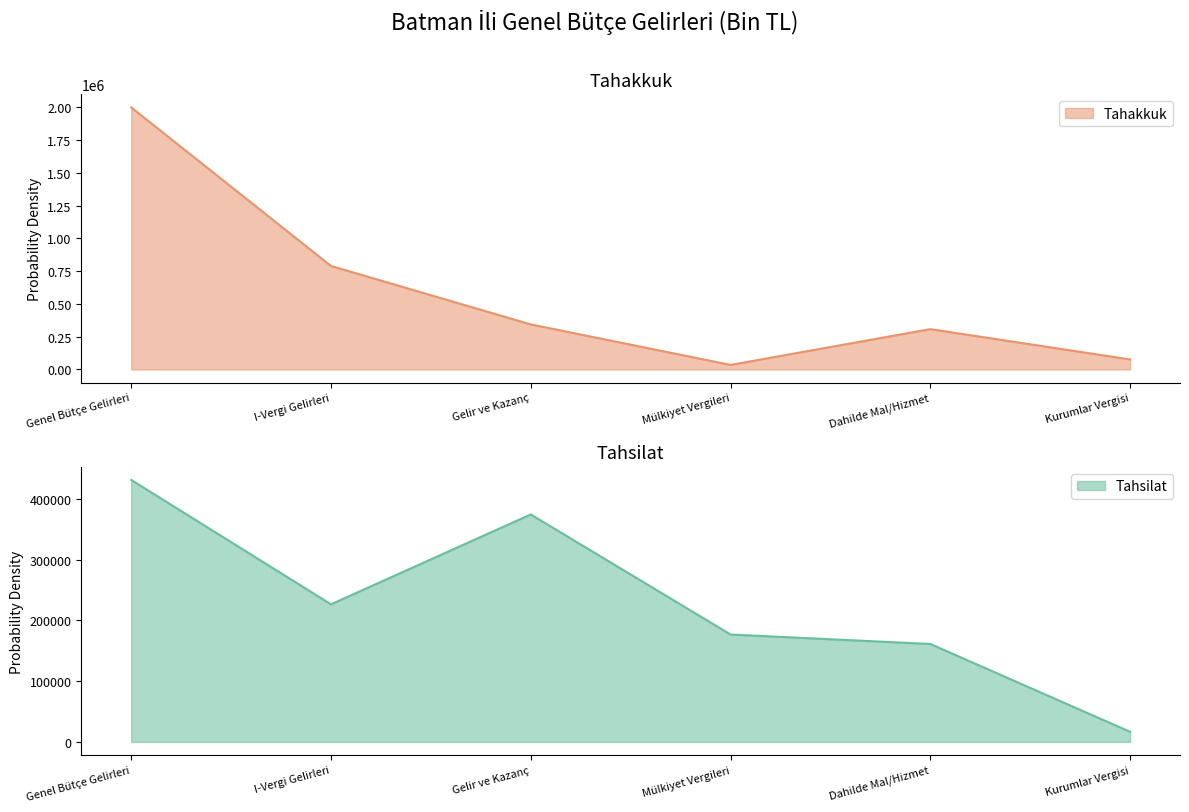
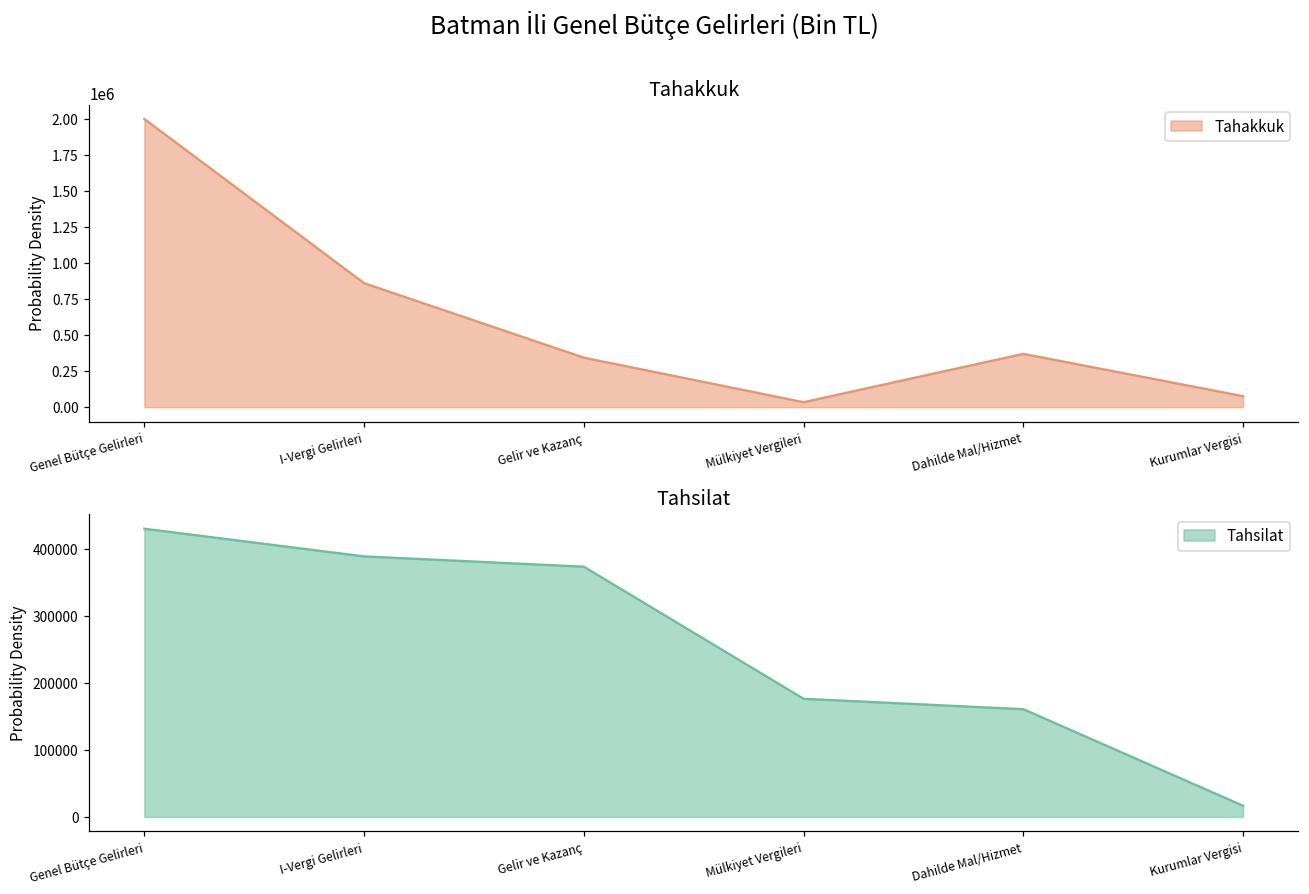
  {
    "Tahakkuk": {
      "Genel Bütçe Gelirleri": 2000000,
-     "I-Vergi Gelirleri": 790000,
+     "I-Vergi Gelirleri": 860000,
      "Gelir ve Kazanç": 340000,
      "Mülkiyet Vergileri": 30000,
-     "Dahilde Mal/Hizmet": 310000,
+     "Dahilde Mal/Hizmet": 370000,
      "Kurumlar Vergisi": 80000
    },
    "Tahsilat": {
      "Genel Bütçe Gelirleri": 430000,
-     "I-Vergi Gelirleri": 230000,
+     "I-Vergi Gelirleri": 390000,
      "Gelir ve Kazanç": 370000,
      "Mülkiyet Vergileri": 180000,
      "Dahilde Mal/Hizmet": 160000,
      "Kurumlar Vergisi": 20000
    }
  }
